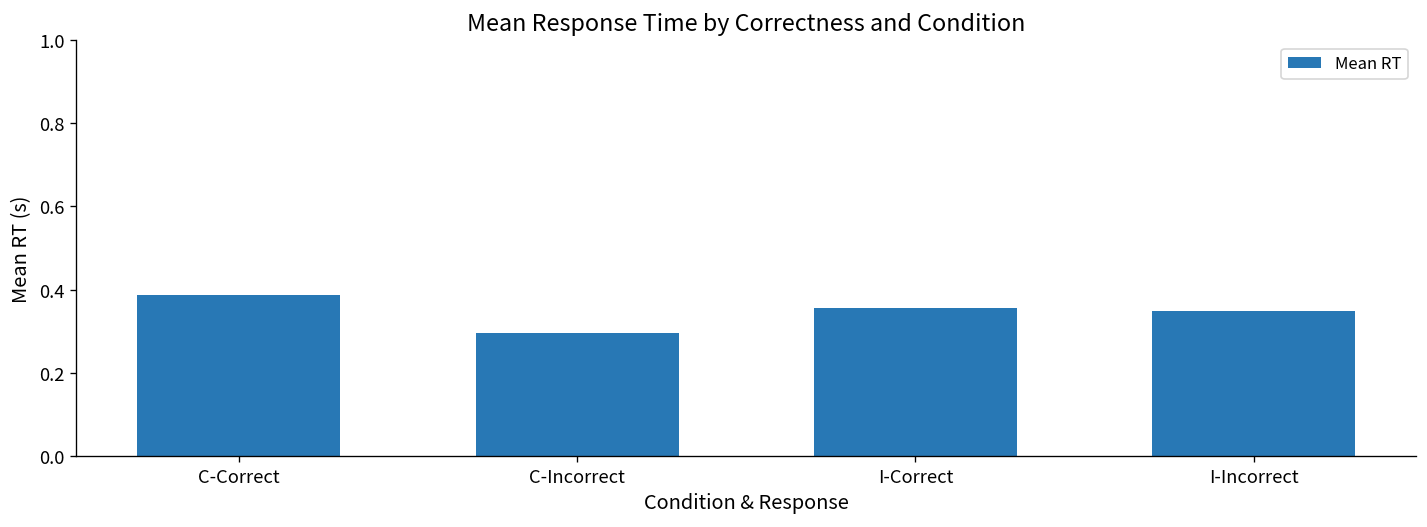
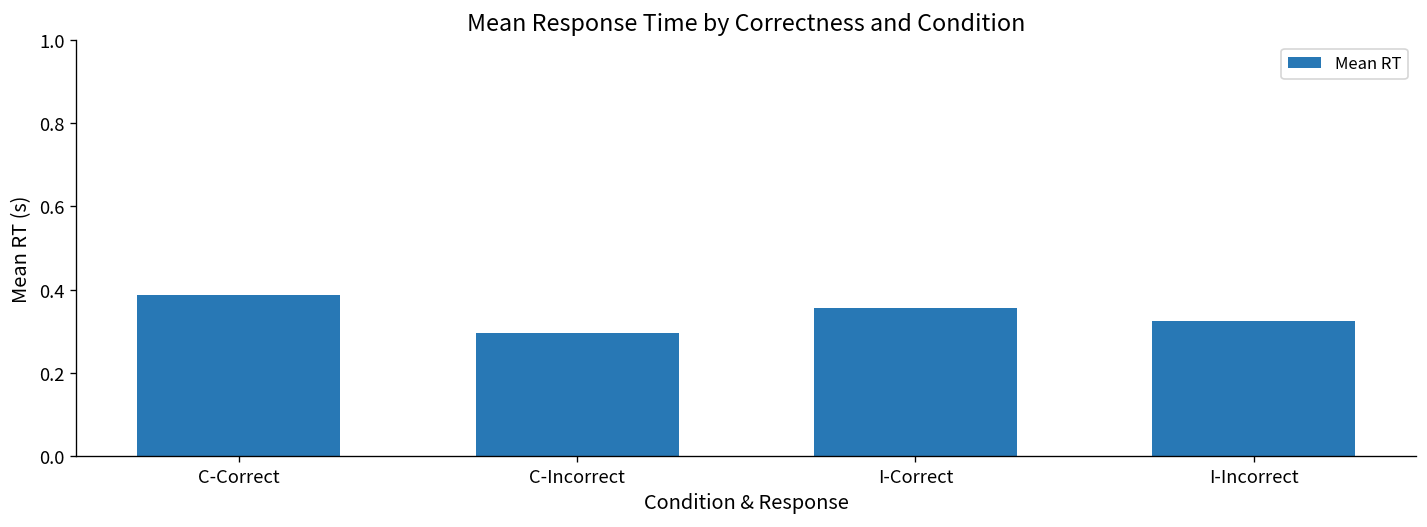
  {
    "C-Correct": 0.39,
    "C-Incorrect": 0.30,
    "I-Correct": 0.36,
-   "I-Incorrect": 0.35
+   "I-Incorrect": 0.32
  }
